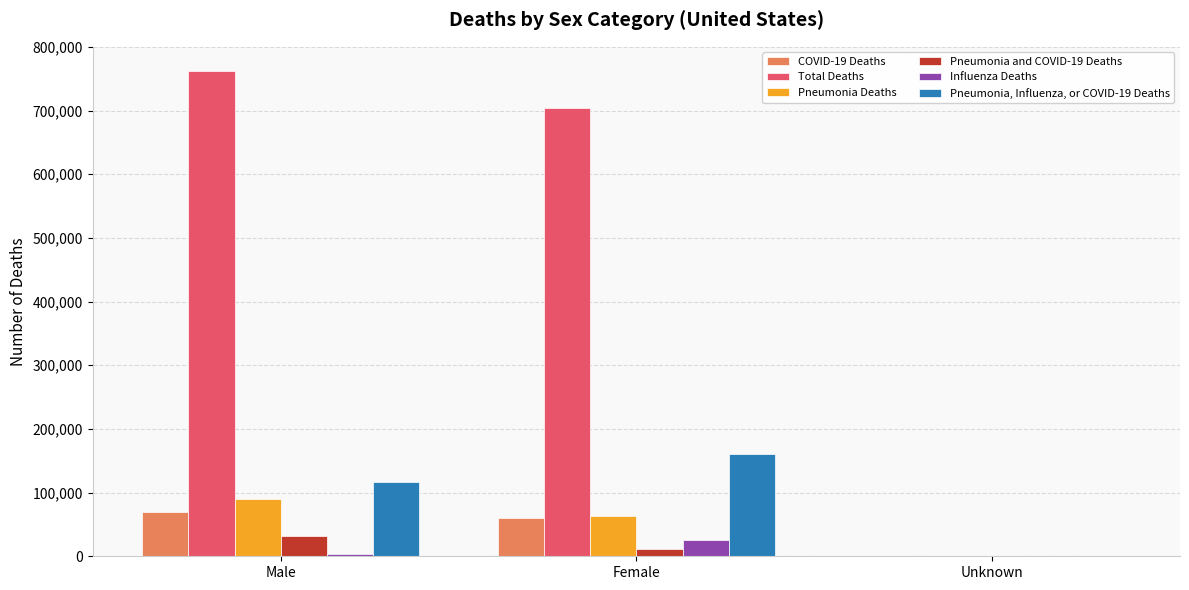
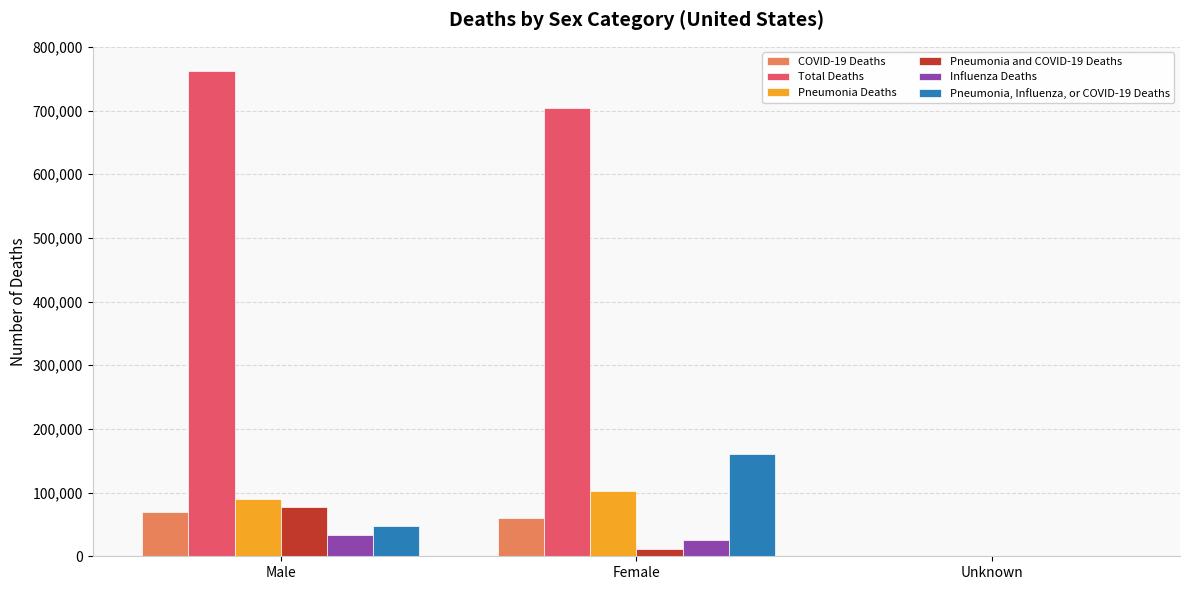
  {
    "Pneumonia Deaths": {
      "Male": "90,000",
-     "Female": "60,000"
+     "Female": "100,000"
    },
    "Pneumonia and COVID-19 Deaths": {
-     "Male": "30,000",
+     "Male": "80,000",
      "Female": "10,000"
    },
    "Influenza Deaths": {
-     "Male": "0",
+     "Male": "30,000",
      "Female": "30,000"
    },
    "Pneumonia, Influenza, or COVID-19 Deaths": {
-     "Male": "120,000",
+     "Male": "50,000",
      "Female": "160,000"
    }
  }
